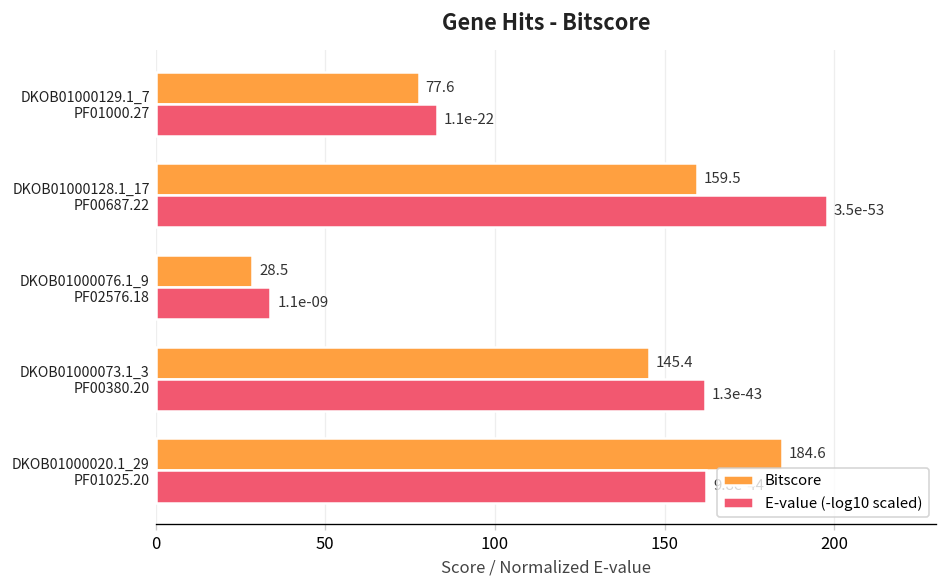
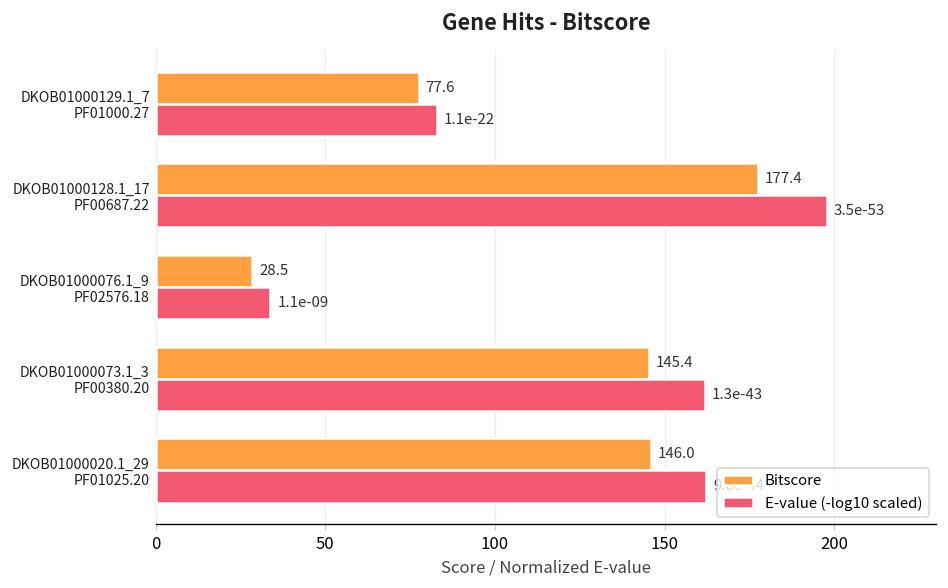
  {
    "Bitscore": {
      "DKOB01000129.1_7 PF01000.27": 77.6,
-     "DKOB01000128.1_17 PF00687.22": 159.5,
+     "DKOB01000128.1_17 PF00687.22": 177.4,
      "DKOB01000076.1_9 PF02576.18": 28.5,
      "DKOB01000073.1_3 PF00380.20": 145.4,
-     "DKOB01000020.1_29 PF01025.20": 184.6
+     "DKOB01000020.1_29 PF01025.20": 146.0
    }
  }
